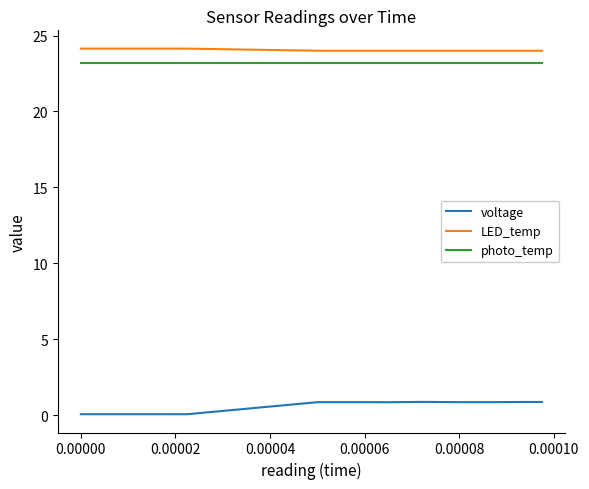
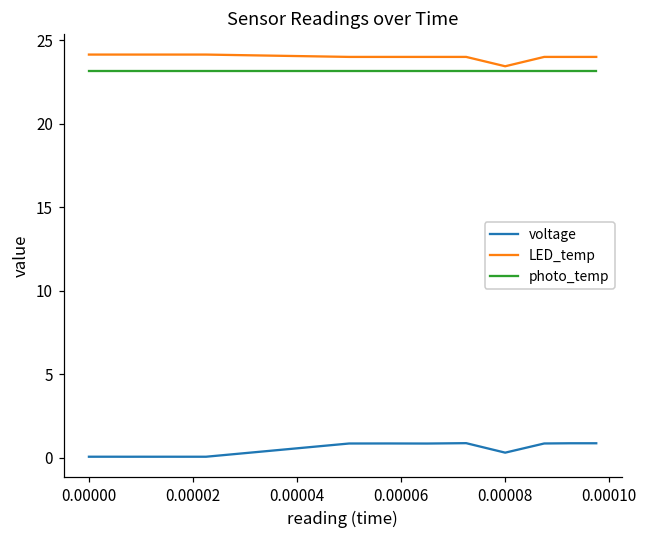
  {
    "voltage": {
      "0.00000": 0.1,
      "0.00002": 0.1,
-     "0.00008": 0.8
+     "0.00008": 0.3
    },
    "LED_temp": {
      "0.00000": 24.1,
      "0.00002": 24.1,
-     "0.00008": 24.0
+     "0.00008": 23.4
    },
    "photo_temp": {
      "0.00000": 23.2,
      "0.00002": 23.2,
      "0.00008": 23.2
    }
  }
